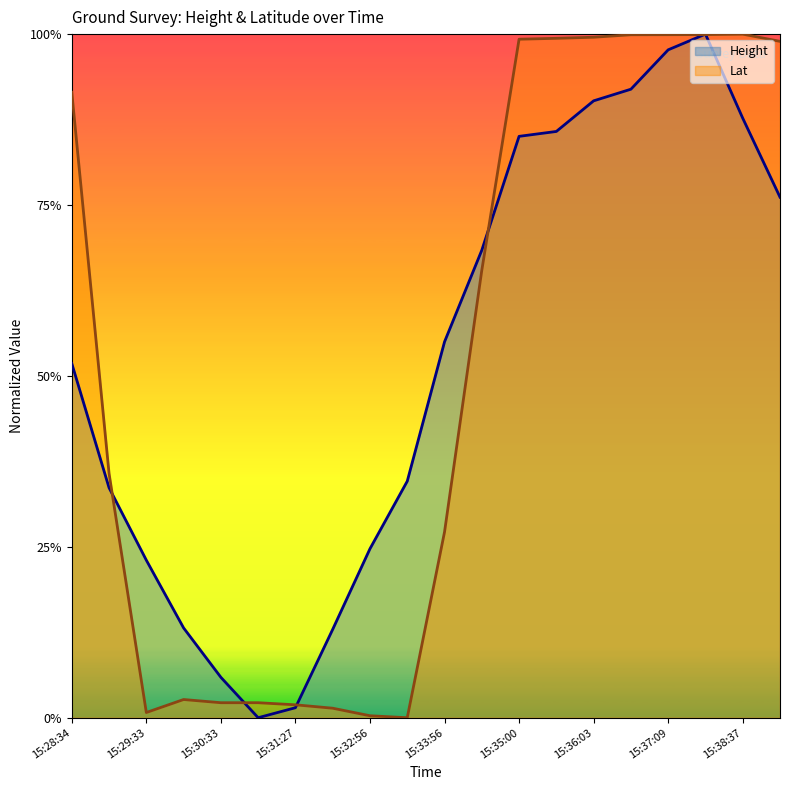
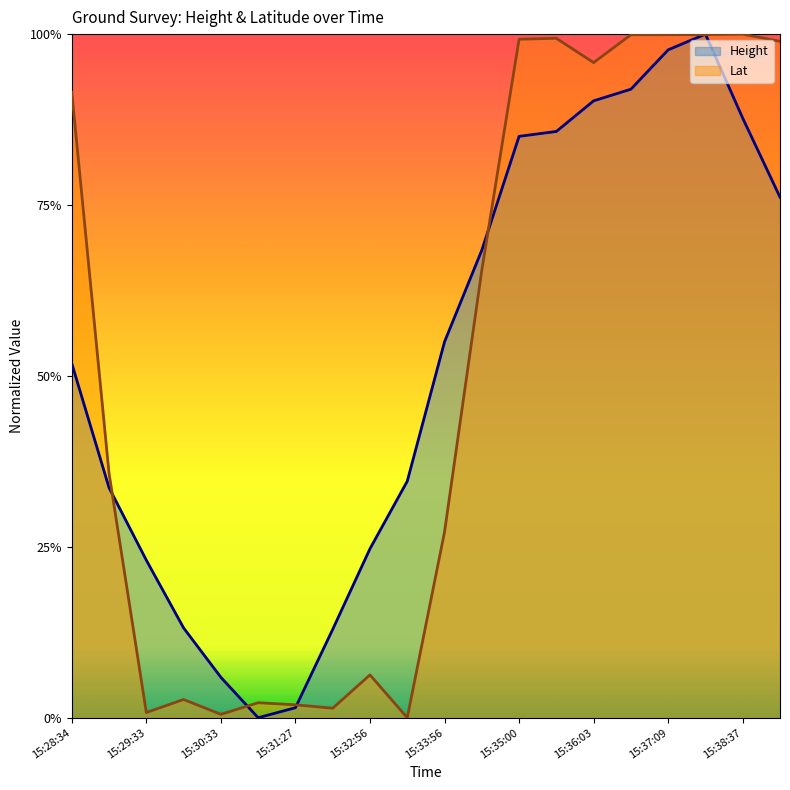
  {
    "Height": {
      "15:28:34": "52%",
      "15:29:33": "23%",
      "15:30:33": "6%",
      "15:31:27": "1%",
      "15:32:56": "25%",
      "15:33:56": "55%",
      "15:35:00": "85%",
      "15:36:03": "90%",
      "15:37:09": "98%",
      "15:38:37": "88%"
    },
    "Lat": {
      "15:28:34": "91%",
      "15:29:33": "1%",
-     "15:30:33": "2%",
+     "15:30:33": "0%",
      "15:31:27": "2%",
-     "15:32:56": "0%",
+     "15:32:56": "6%",
      "15:33:56": "27%",
      "15:35:00": "99%",
-     "15:36:03": "100%",
+     "15:36:03": "96%",
      "15:37:09": "100%",
      "15:38:37": "100%"
    }
  }
